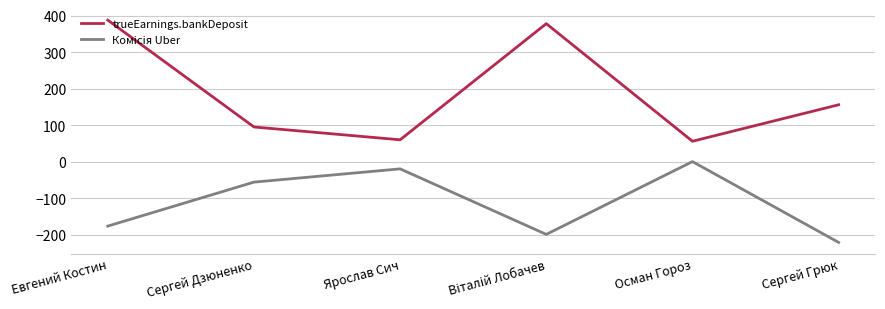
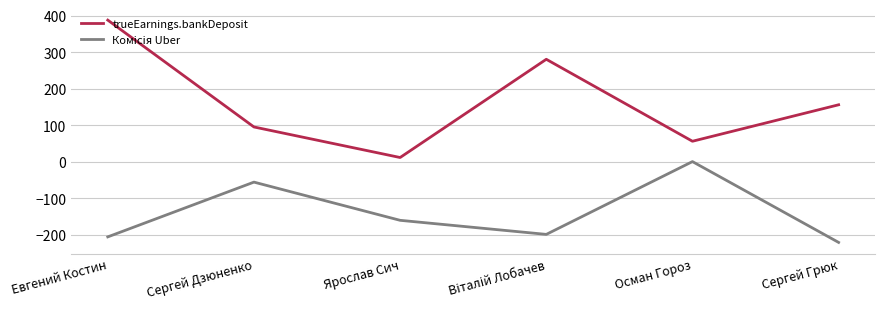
  {
    "trueEarnings.bankDeposit": {
      "Евгений Костин": 390,
      "Сергей Дзюненко": 90,
-     "Ярослав Сич": 60,
-     "Віталій Лобачев": 380,
+     "Ярослав Сич": 10,
+     "Віталій Лобачев": 280,
      "Осман Гороз": 60,
      "Сергей Грюк": 160
    },
    "Комісія Uber": {
-     "Евгений Костин": -180,
+     "Евгений Костин": -210,
      "Сергей Дзюненко": -60,
-     "Ярослав Сич": -20,
+     "Ярослав Сич": -160,
      "Віталій Лобачев": -200,
      "Осман Гороз": 0,
      "Сергей Грюк": -220
    }
  }
